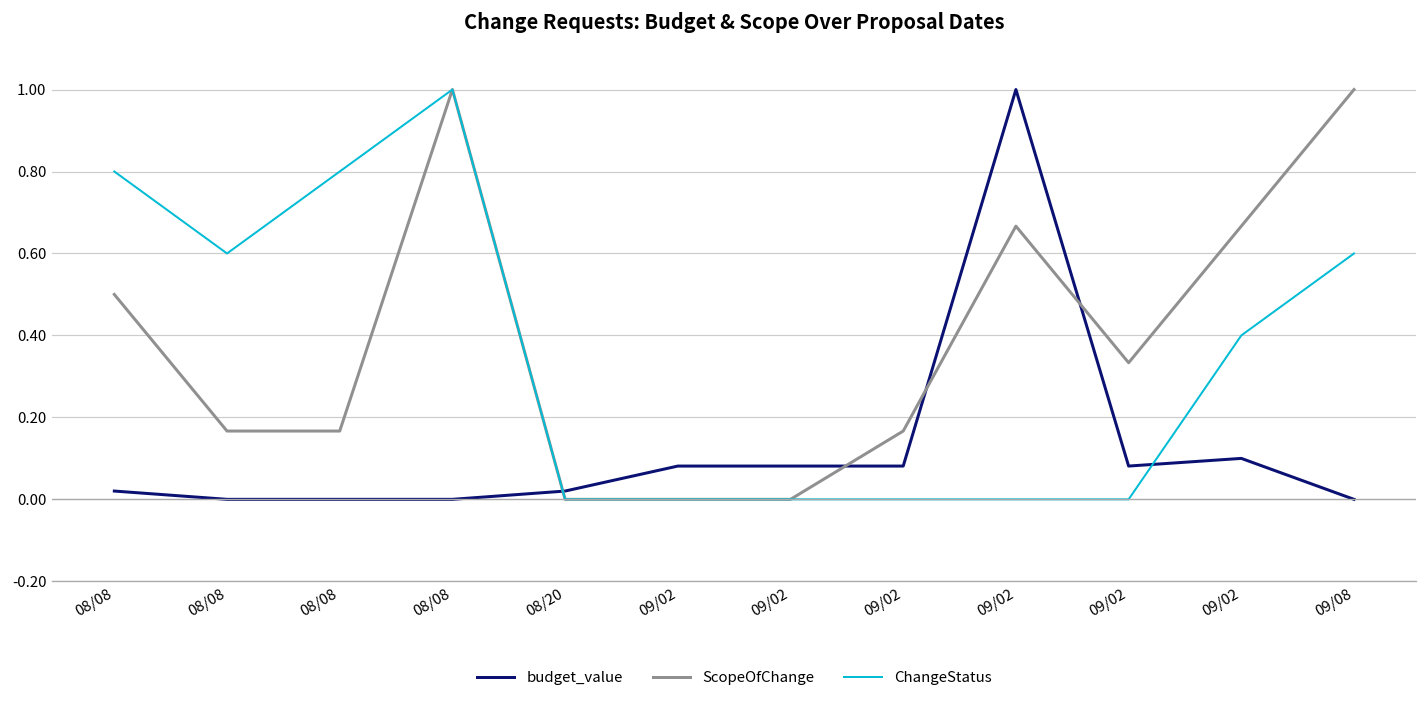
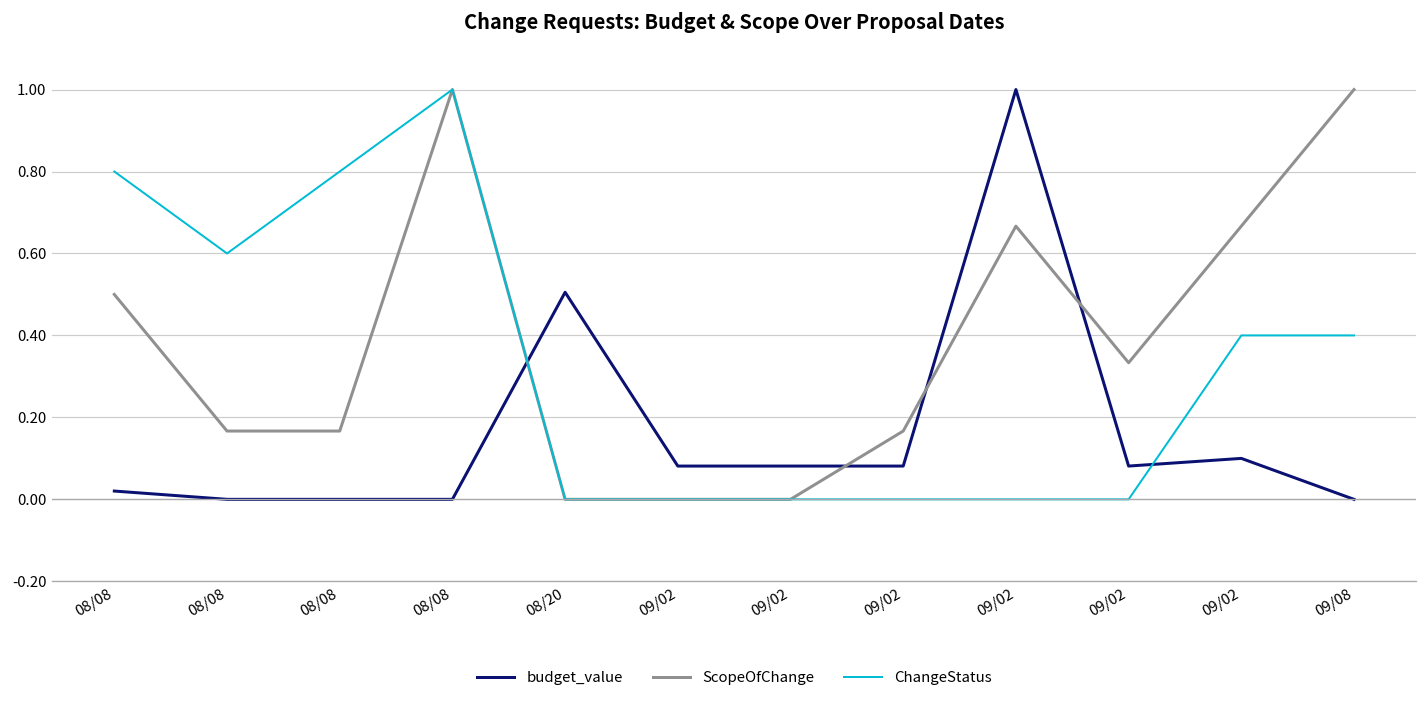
  {
    "budget_value": {
-     "08/20": 0.02,
+     "08/20": 0.51,
      "09/08": 0.00
    },
    "ScopeOfChange": {
      "09/08": 1.00
    },
    "ChangeStatus": {
-     "09/08": 0.60
+     "09/08": 0.40
    }
  }
